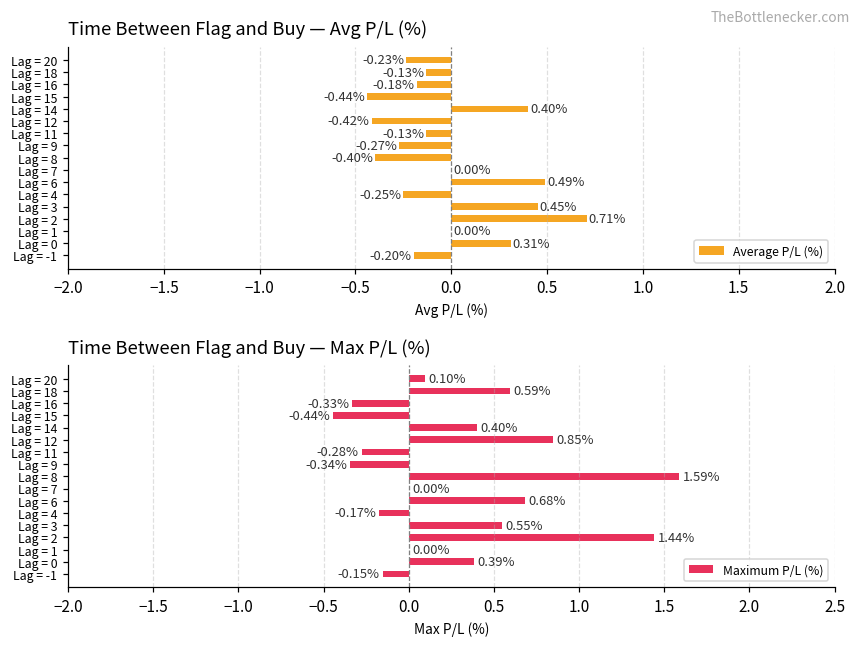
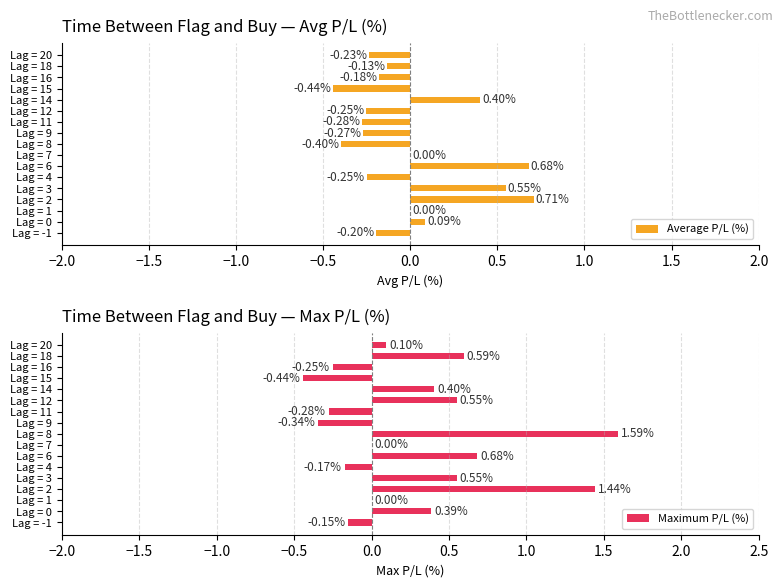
  {
    "Time Between Flag and Buy — Avg P/L (%)": {
      "Lag = 20": "-0.23%",
      "Lag = 18": "-0.13%",
      "Lag = 16": "-0.18%",
      "Lag = 15": "-0.44%",
      "Lag = 14": "0.40%",
-     "Lag = 12": "-0.42%",
-     "Lag = 11": "-0.13%",
+     "Lag = 12": "-0.25%",
+     "Lag = 11": "-0.28%",
      "Lag = 9": "-0.27%",
      "Lag = 8": "-0.40%",
      "Lag = 7": "0.00%",
-     "Lag = 6": "0.49%",
+     "Lag = 6": "0.68%",
      "Lag = 4": "-0.25%",
-     "Lag = 3": "0.45%",
+     "Lag = 3": "0.55%",
      "Lag = 2": "0.71%",
      "Lag = 1": "0.00%",
-     "Lag = 0": "0.31%",
+     "Lag = 0": "0.09%",
      "Lag = -1": "-0.20%"
    },
    "Time Between Flag and Buy — Max P/L (%)": {
      "Lag = 20": "0.10%",
      "Lag = 18": "0.59%",
-     "Lag = 16": "-0.33%",
+     "Lag = 16": "-0.25%",
      "Lag = 15": "-0.44%",
      "Lag = 14": "0.40%",
-     "Lag = 12": "0.85%",
+     "Lag = 12": "0.55%",
      "Lag = 11": "-0.28%",
      "Lag = 9": "-0.34%",
      "Lag = 8": "1.59%",
      "Lag = 7": "0.00%",
      "Lag = 6": "0.68%",
      "Lag = 4": "-0.17%",
      "Lag = 3": "0.55%",
      "Lag = 2": "1.44%",
      "Lag = 1": "0.00%",
      "Lag = 0": "0.39%",
      "Lag = -1": "-0.15%"
    }
  }
